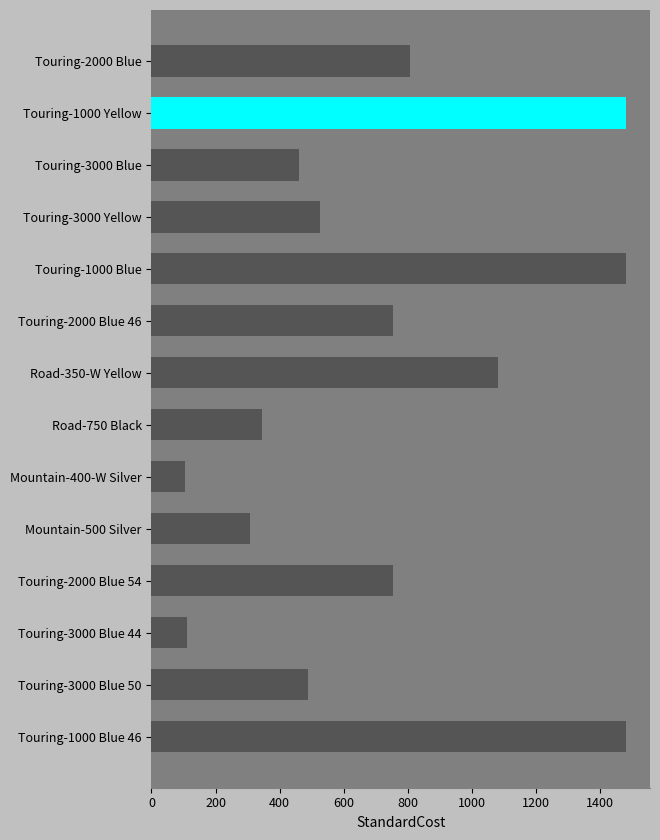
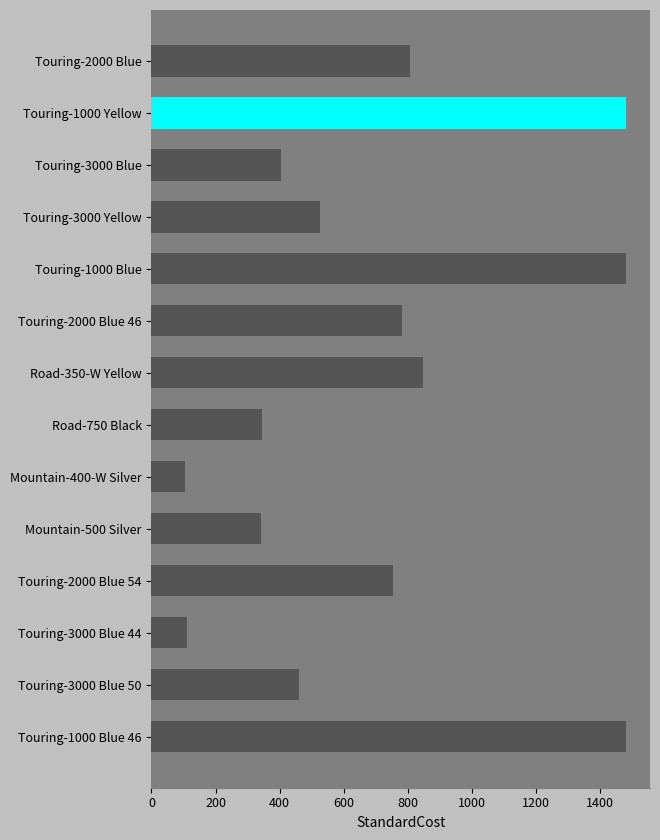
  {
    "Touring-2000 Blue": 810,
    "Touring-1000 Yellow": 1480,
-   "Touring-3000 Blue": 460,
+   "Touring-3000 Blue": 400,
    "Touring-3000 Yellow": 520,
    "Touring-1000 Blue": 1480,
-   "Touring-2000 Blue 46": 760,
-   "Road-350-W Yellow": 1080,
+   "Touring-2000 Blue 46": 780,
+   "Road-350-W Yellow": 850,
    "Road-750 Black": 340,
    "Mountain-400-W Silver": 110,
-   "Mountain-500 Silver": 310,
+   "Mountain-500 Silver": 340,
    "Touring-2000 Blue 54": 760,
    "Touring-3000 Blue 44": 110,
-   "Touring-3000 Blue 50": 490,
+   "Touring-3000 Blue 50": 460,
    "Touring-1000 Blue 46": 1480
  }
